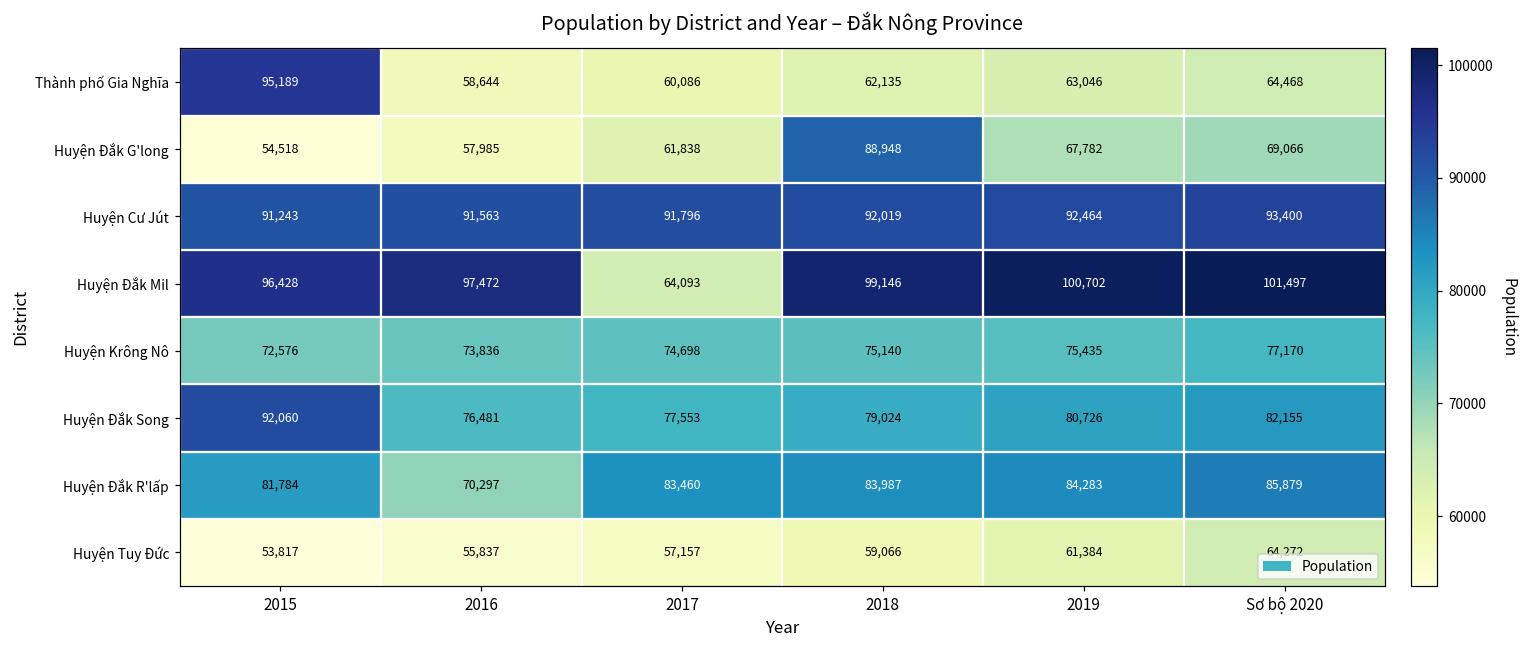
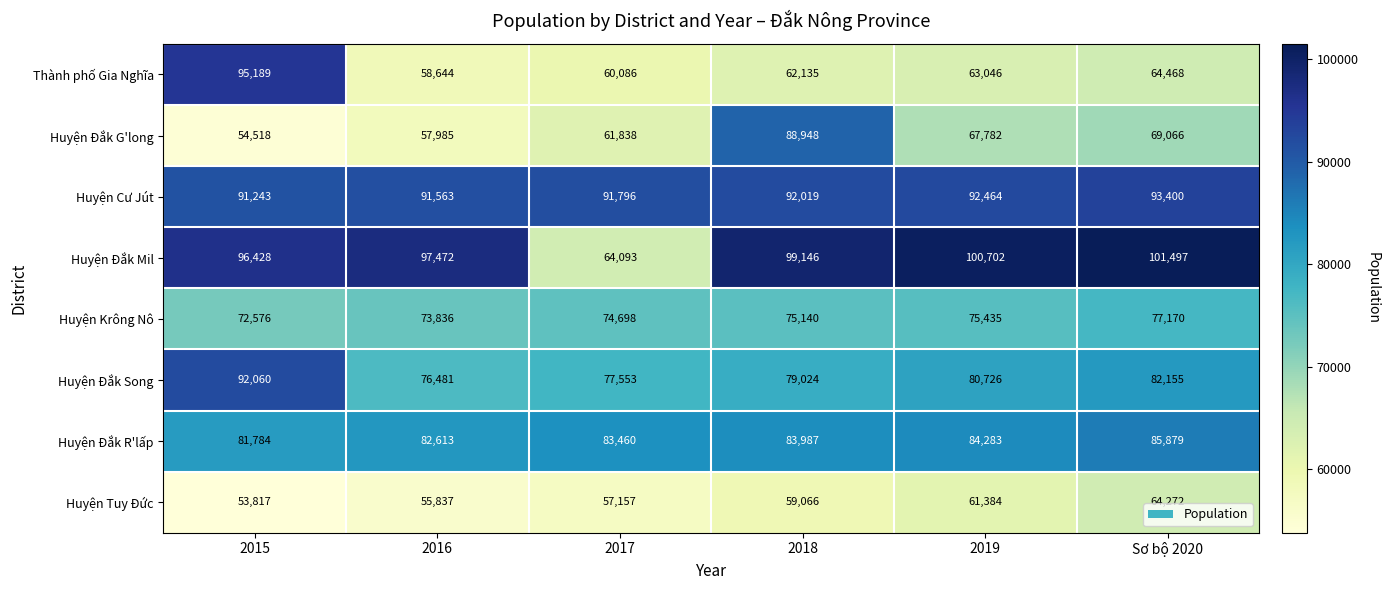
  {
    "Thành phố Gia Nghĩa": {
      "2015": "95,189",
      "2016": "58,644",
      "2017": "60,086",
      "2018": "62,135",
      "2019": "63,046",
      "Sơ bộ 2020": "64,468"
    },
    "Huyện Đắk G'long": {
      "2015": "54,518",
      "2016": "57,985",
      "2017": "61,838",
      "2018": "88,948",
      "2019": "67,782",
      "Sơ bộ 2020": "69,066"
    },
    "Huyện Cư Jút": {
      "2015": "91,243",
      "2016": "91,563",
      "2017": "91,796",
      "2018": "92,019",
      "2019": "92,464",
      "Sơ bộ 2020": "93,400"
    },
    "Huyện Đắk Mil": {
      "2015": "96,428",
      "2016": "97,472",
      "2017": "64,093",
      "2018": "99,146",
      "2019": "100,702",
      "Sơ bộ 2020": "101,497"
    },
    "Huyện Krông Nô": {
      "2015": "72,576",
      "2016": "73,836",
      "2017": "74,698",
      "2018": "75,140",
      "2019": "75,435",
      "Sơ bộ 2020": "77,170"
    },
    "Huyện Đắk Song": {
      "2015": "92,060",
      "2016": "76,481",
      "2017": "77,553",
      "2018": "79,024",
      "2019": "80,726",
      "Sơ bộ 2020": "82,155"
    },
    "Huyện Đắk R'lấp": {
      "2015": "81,784",
-     "2016": "70,297",
+     "2016": "82,613",
      "2017": "83,460",
      "2018": "83,987",
      "2019": "84,283",
      "Sơ bộ 2020": "85,879"
    },
    "Huyện Tuy Đức": {
      "2015": "53,817",
      "2016": "55,837",
      "2017": "57,157",
      "2018": "59,066",
      "2019": "61,384"
    }
  }
